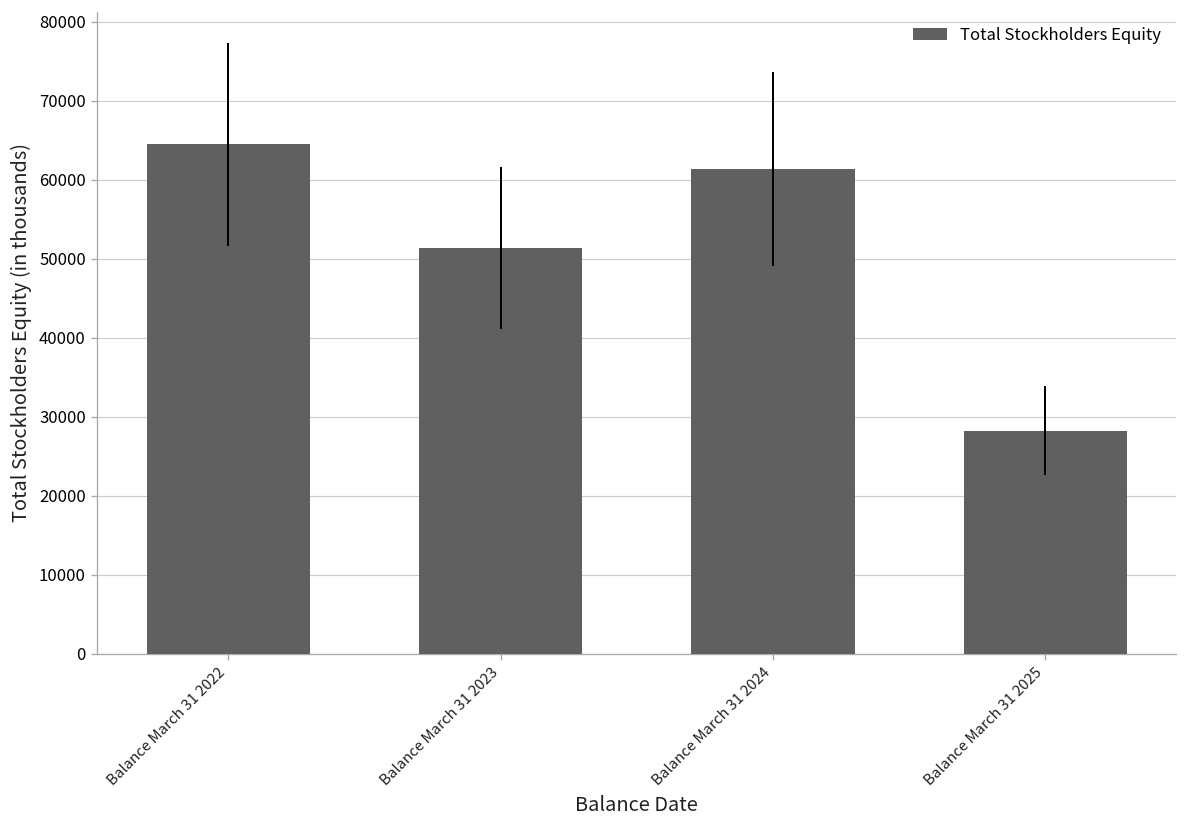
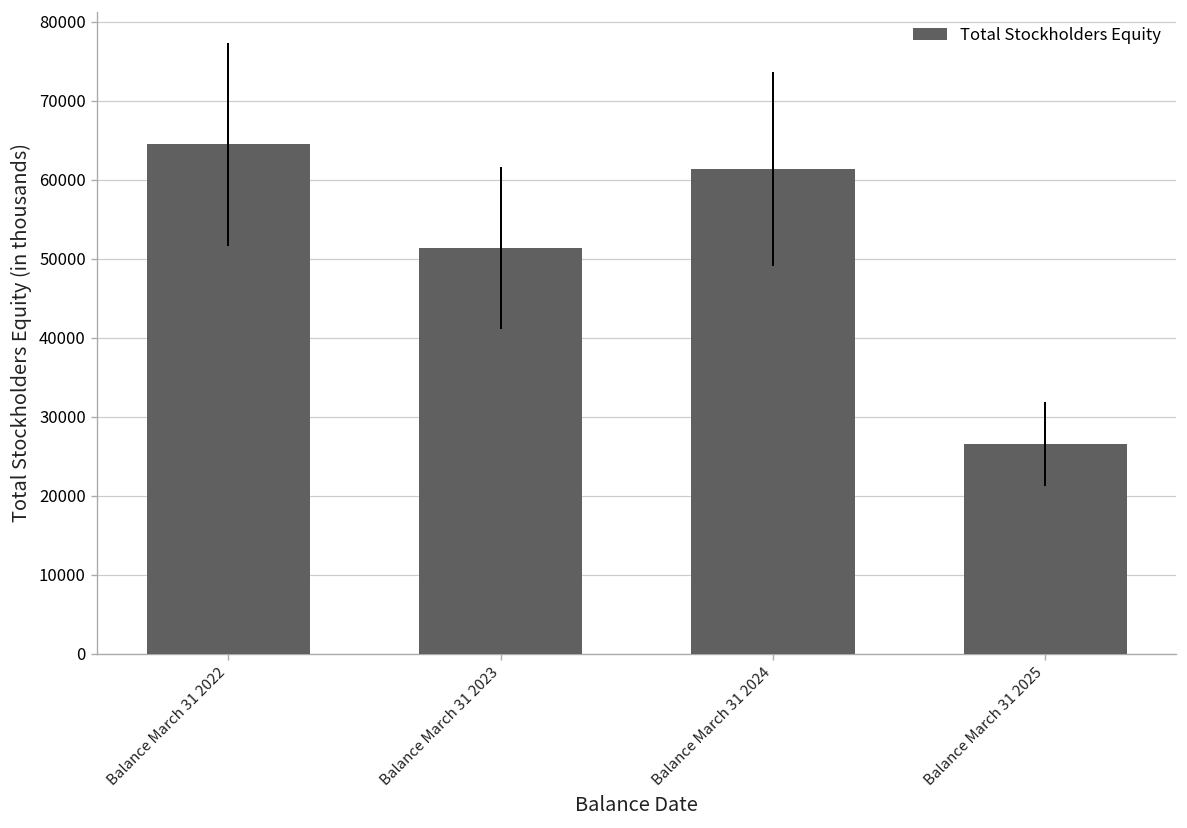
  {
    "Balance March 31 2022": 64000,
    "Balance March 31 2023": 51000,
    "Balance March 31 2024": 61000,
-   "Balance March 31 2025": 28000
+   "Balance March 31 2025": 27000
  }
